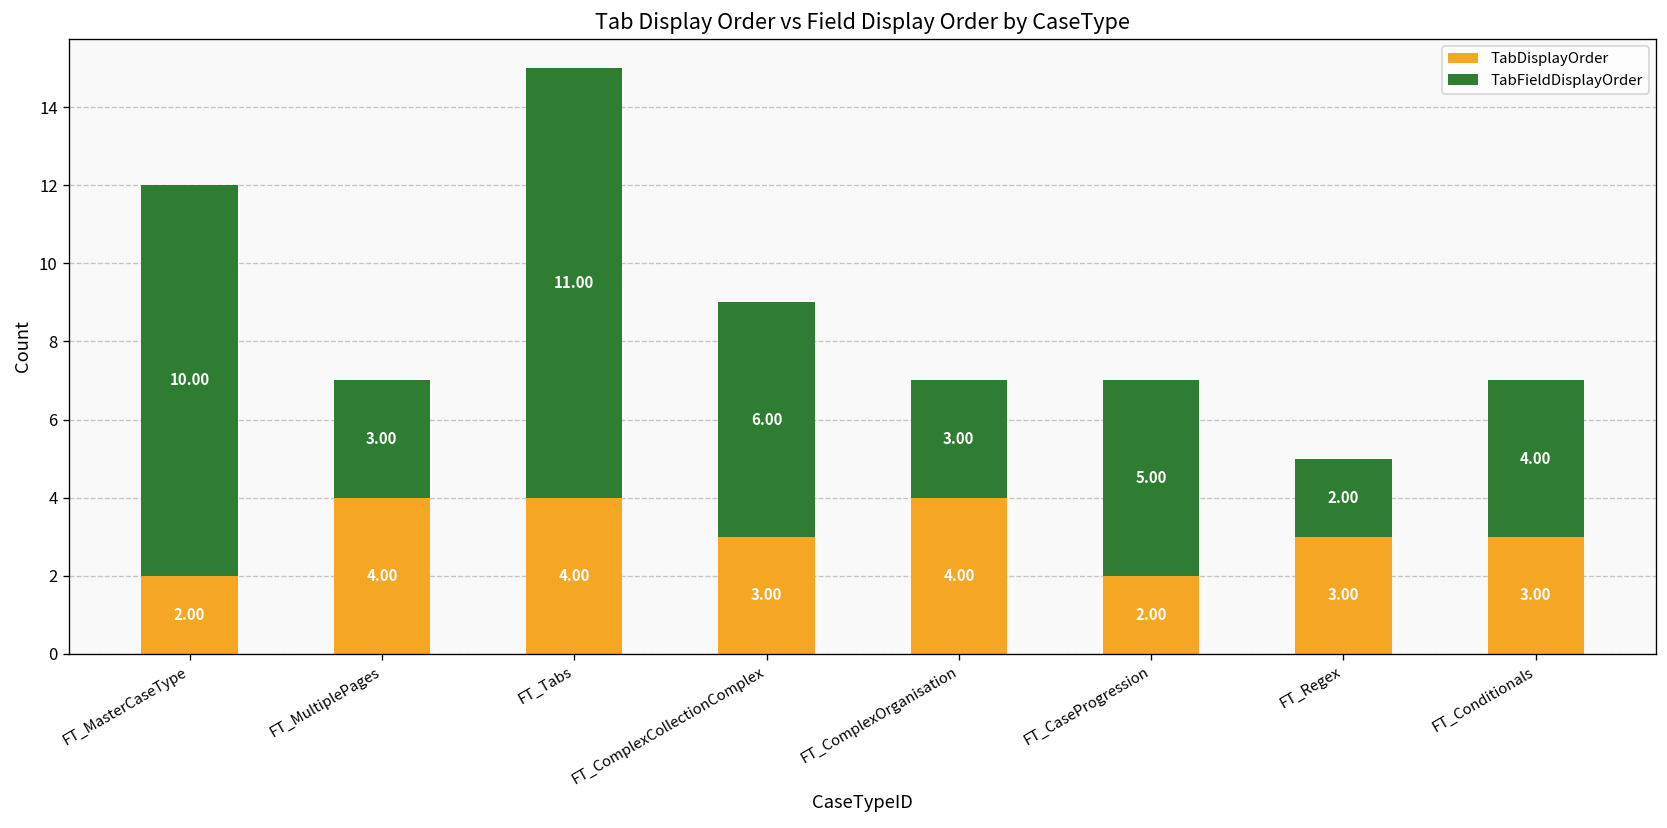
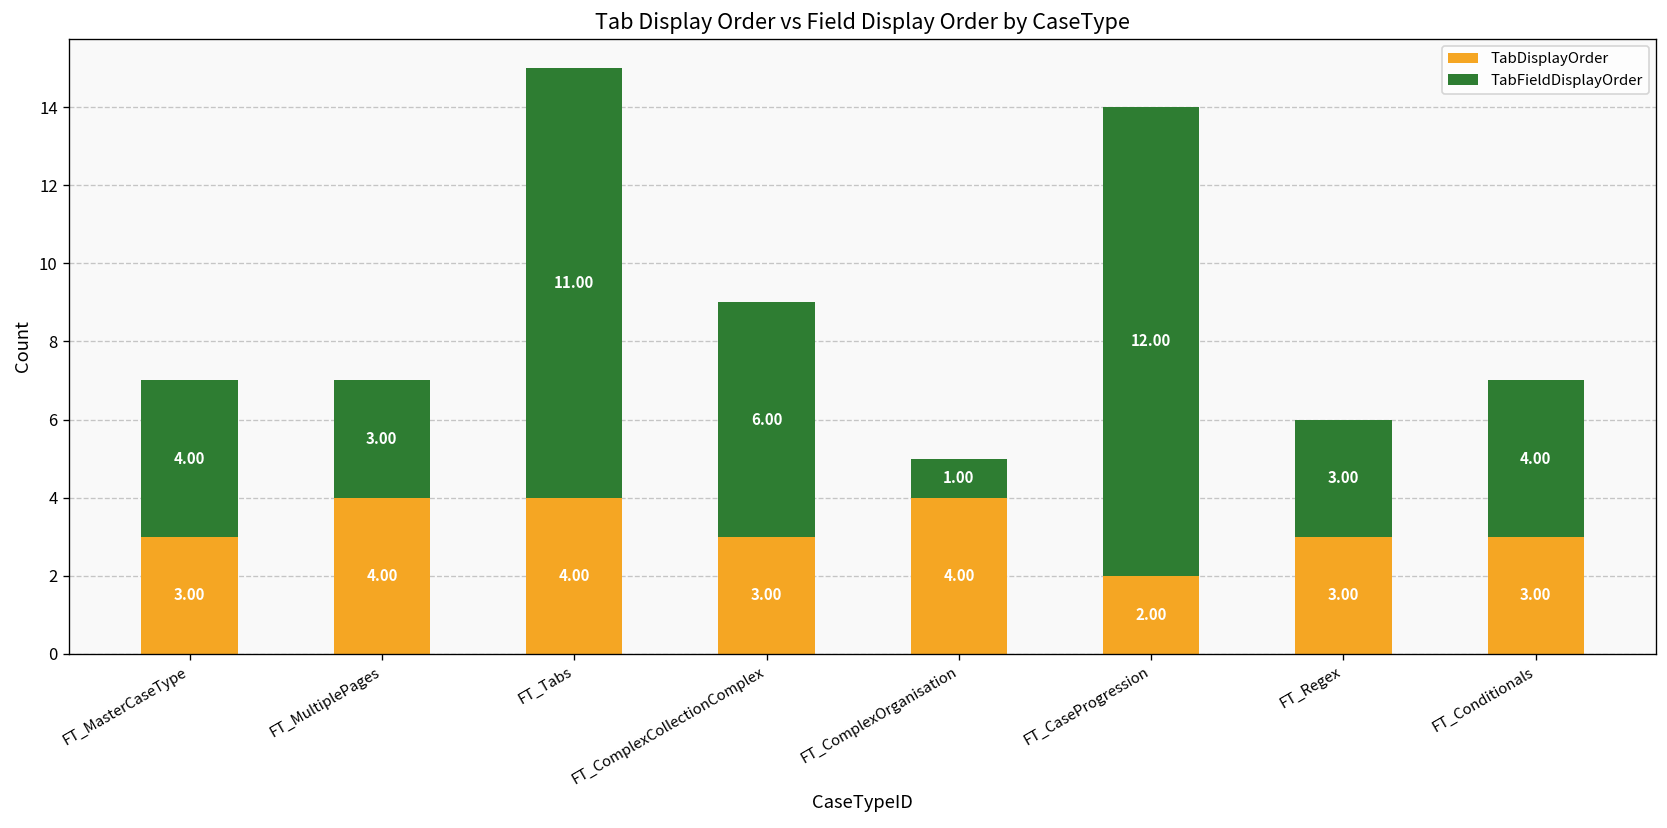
  {
    "TabDisplayOrder": {
-     "FT_MasterCaseType": 2.00,
+     "FT_MasterCaseType": 3.00,
      "FT_MultiplePages": 4.00,
      "FT_Tabs": 4.00,
      "FT_ComplexCollectionComplex": 3.00,
      "FT_ComplexOrganisation": 4.00,
      "FT_CaseProgression": 2.00,
      "FT_Regex": 3.00,
      "FT_Conditionals": 3.00
    },
    "TabFieldDisplayOrder": {
-     "FT_MasterCaseType": 10.00,
+     "FT_MasterCaseType": 4.00,
      "FT_MultiplePages": 3.00,
      "FT_Tabs": 11.00,
      "FT_ComplexCollectionComplex": 6.00,
-     "FT_ComplexOrganisation": 3.00,
-     "FT_CaseProgression": 5.00,
-     "FT_Regex": 2.00,
+     "FT_ComplexOrganisation": 1.00,
+     "FT_CaseProgression": 12.00,
+     "FT_Regex": 3.00,
      "FT_Conditionals": 4.00
    }
  }
